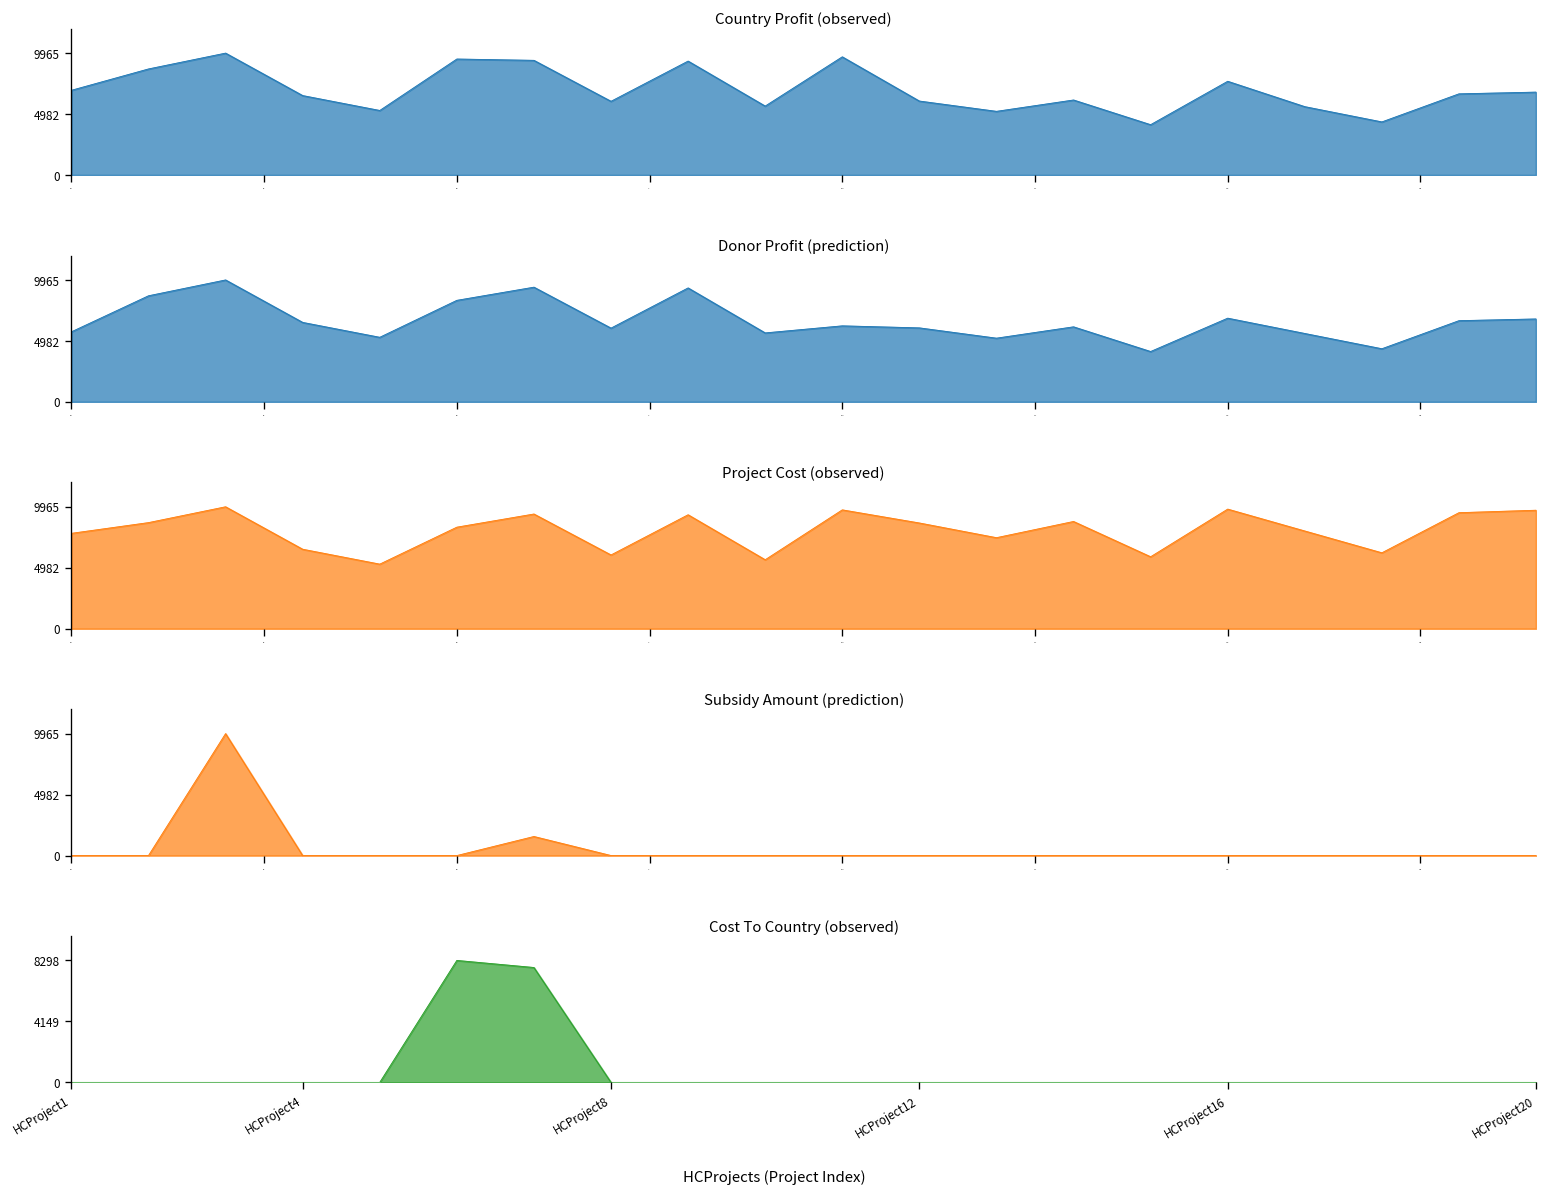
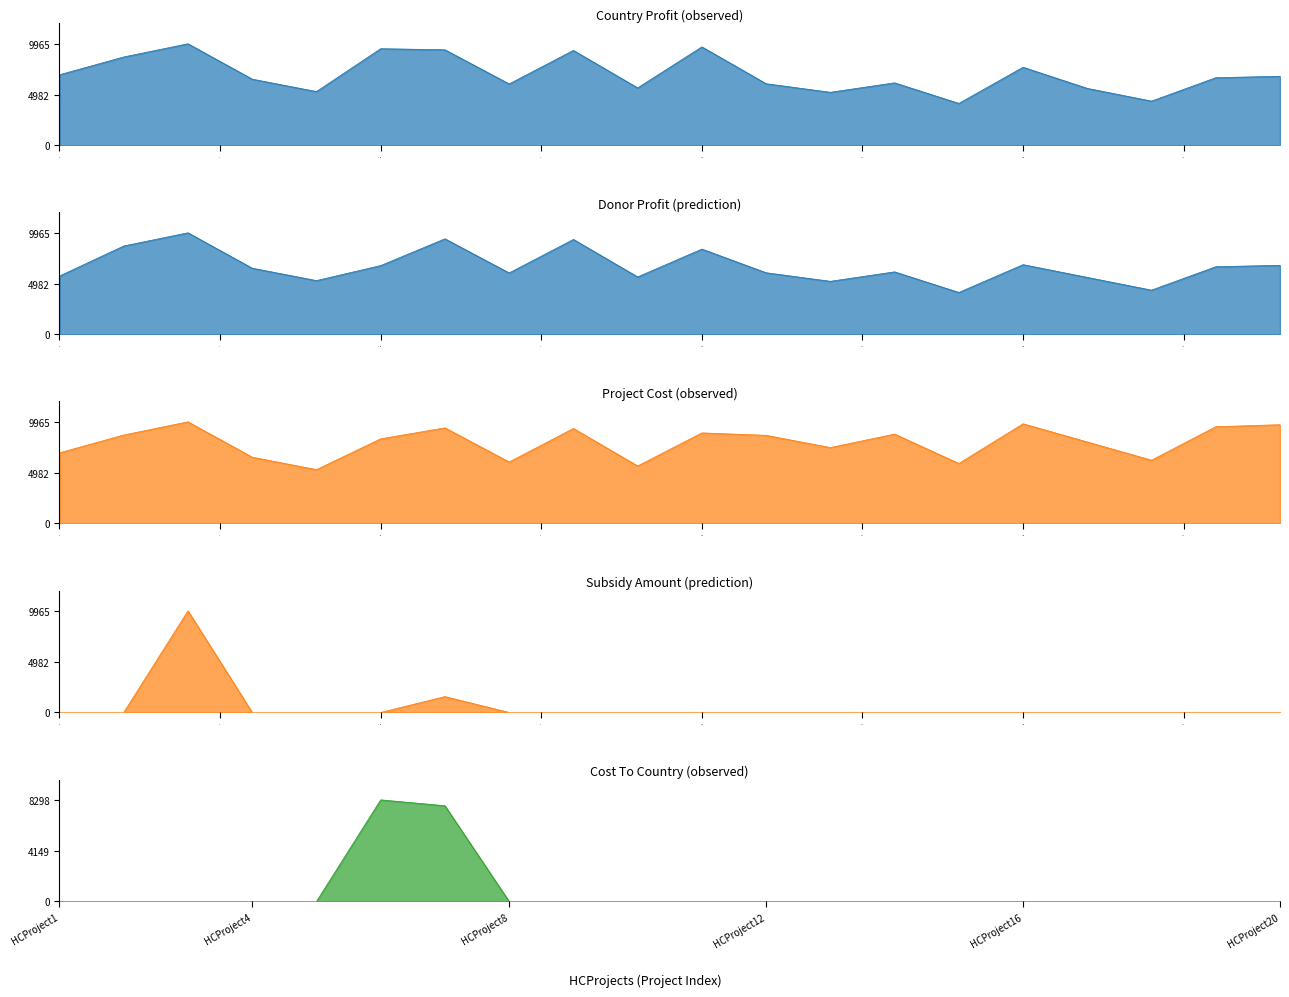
  {
    "Country Profit (observed)": {
      "0.0": 6900,
      "5.0": 9500,
      "10.0": 9700,
      "15.0": 7700
    },
    "Donor Profit (prediction)": {
      "0.0": 5700,
-     "5.0": 8300,
-     "10.0": 6200,
+     "5.0": 6800,
+     "10.0": 8400,
      "15.0": 6800
    },
    "Project Cost (observed)": {
-     "0.0": 7800,
+     "0.0": 6900,
      "5.0": 8300,
-     "10.0": 9700,
+     "10.0": 8900,
      "15.0": 9800
    },
    "Subsidy Amount (prediction)": {
      "0.0": 0,
      "5.0": 0,
      "10.0": 0,
      "15.0": 0
    },
    "Cost To Country (observed)": {
      "HCProject1": 0,
      "HCProject4": 0,
      "HCProject8": 0,
      "HCProject12": 0,
      "HCProject16": 0,
      "HCProject20": 0
    }
  }
